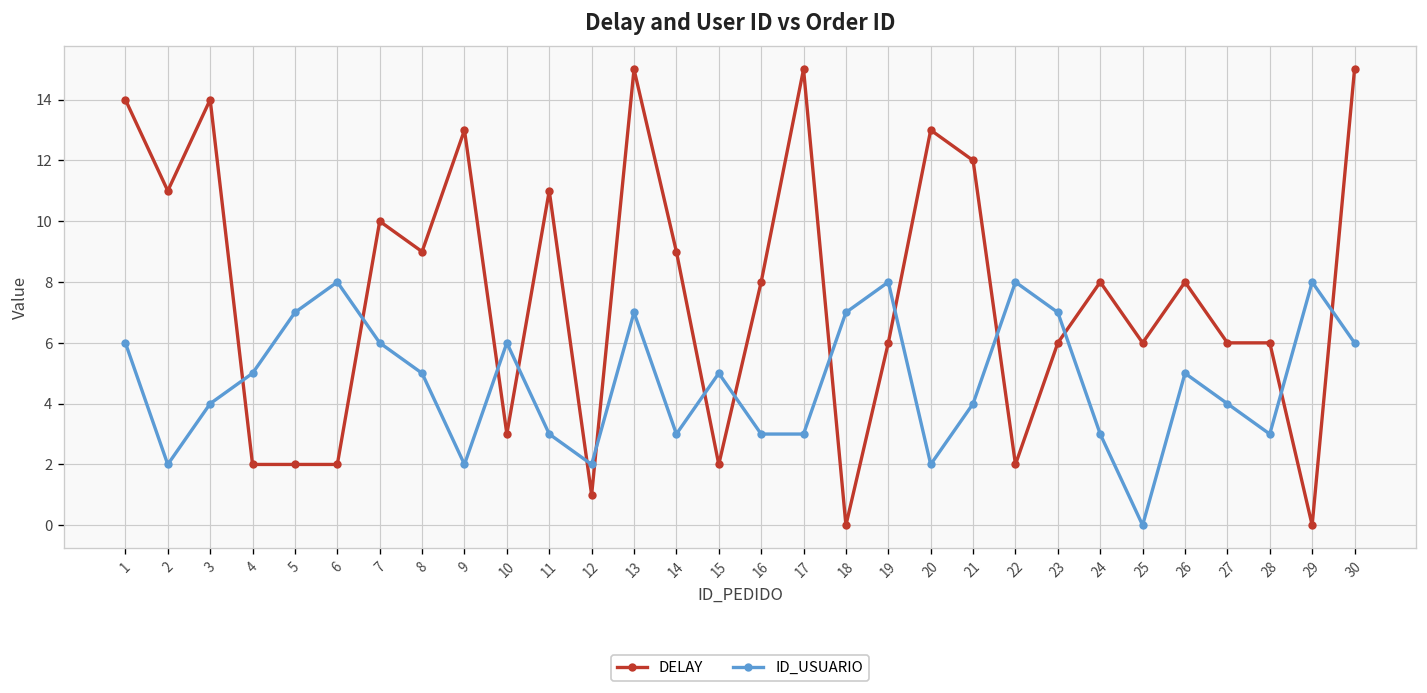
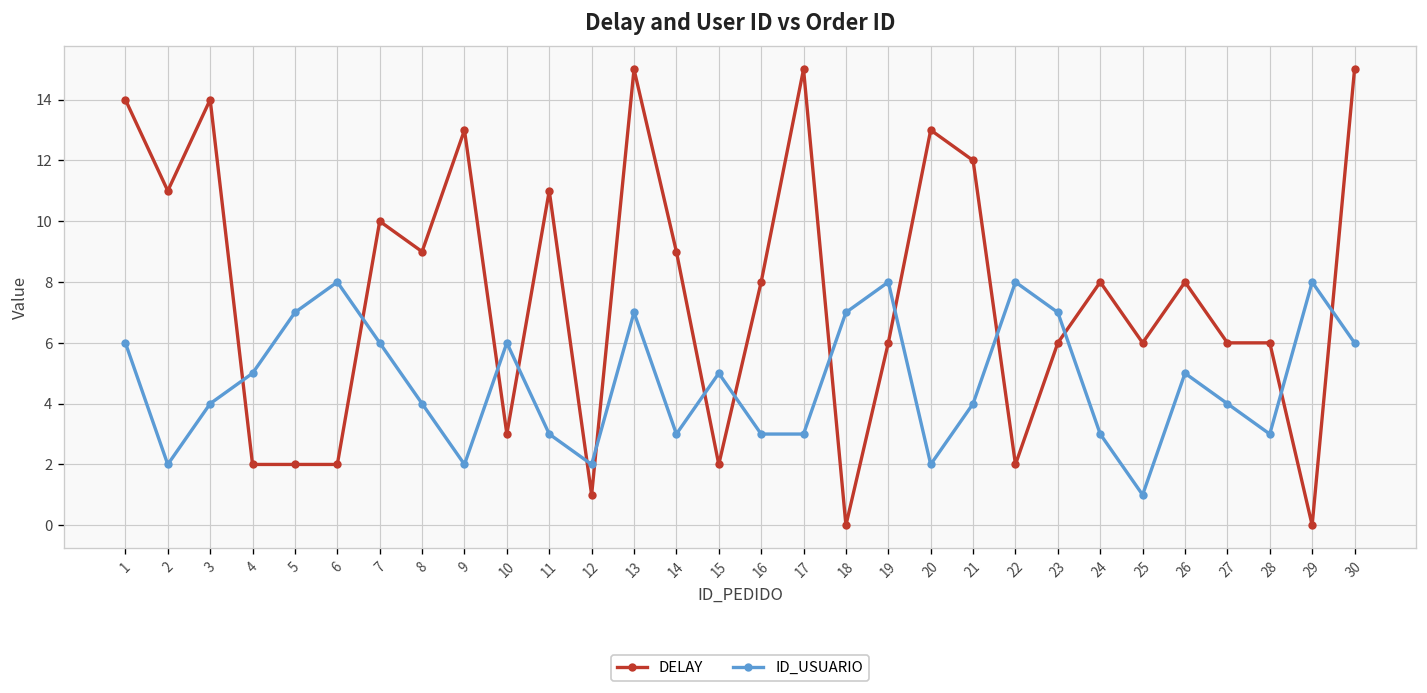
  {
    "DELAY": {
      "1": 14,
      "2": 11,
      "3": 14,
      "4": 2,
      "5": 2,
      "6": 2,
      "7": 10,
      "8": 9,
      "9": 13,
      "10": 3,
      "11": 11,
      "12": 1,
      "13": 15,
      "14": 9,
      "15": 2,
      "16": 8,
      "17": 15,
      "18": 0,
      "19": 6,
      "20": 13,
      "21": 12,
      "22": 2,
      "23": 6,
      "24": 8,
      "25": 6,
      "26": 8,
      "27": 6,
      "28": 6,
      "29": 0,
      "30": 15
    },
    "ID_USUARIO": {
      "1": 6,
      "2": 2,
      "3": 4,
      "4": 5,
      "5": 7,
      "6": 8,
      "7": 6,
-     "8": 5,
+     "8": 4,
      "9": 2,
      "10": 6,
      "11": 3,
      "12": 2,
      "13": 7,
      "14": 3,
      "15": 5,
      "16": 3,
      "17": 3,
      "18": 7,
      "19": 8,
      "20": 2,
      "21": 4,
      "22": 8,
      "23": 7,
      "24": 3,
-     "25": 0,
+     "25": 1,
      "26": 5,
      "27": 4,
      "28": 3,
      "29": 8,
      "30": 6
    }
  }
